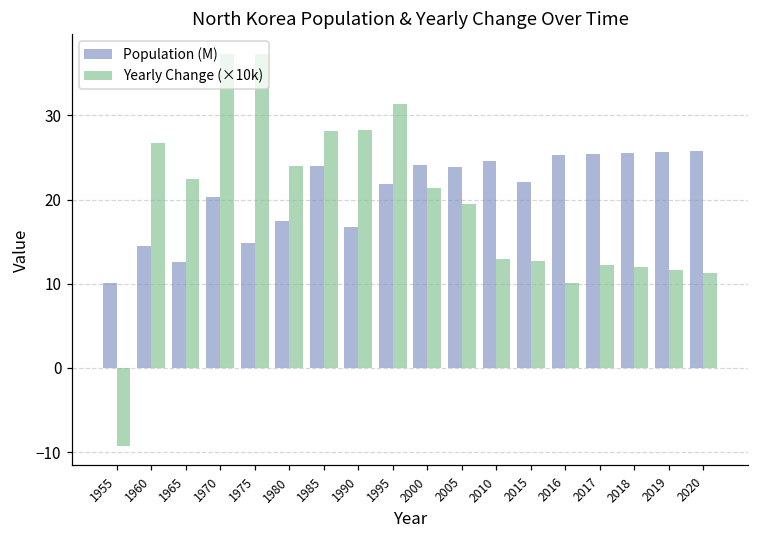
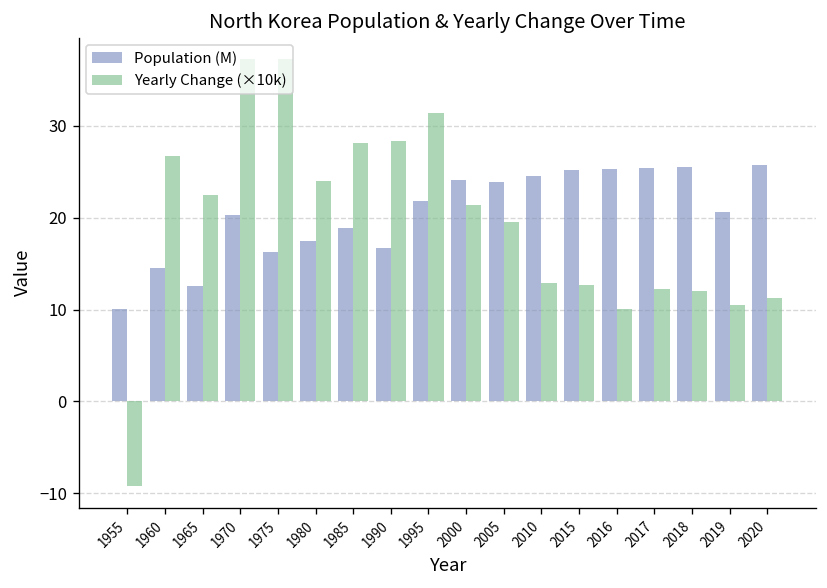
  {
    "Population (M)": {
      "1955": 10,
      "1960": 15,
      "1965": 13,
      "1970": 20,
-     "1975": 15,
+     "1975": 16,
      "1980": 17,
-     "1985": 24,
+     "1985": 19,
      "1990": 17,
      "1995": 22,
      "2000": 24,
      "2005": 24,
      "2010": 25,
-     "2015": 22,
+     "2015": 25,
      "2016": 25,
      "2017": 25,
      "2018": 26,
-     "2019": 26,
+     "2019": 21,
      "2020": 26
    },
    "Yearly Change (×10k)": {
      "1955": -9,
      "1960": 27,
      "1965": 22,
      "1980": 24,
      "1985": 28,
      "1990": 28,
      "1995": 31,
      "2000": 21,
      "2005": 20,
      "2010": 13,
      "2015": 13,
      "2016": 10,
      "2017": 12,
      "2018": 12,
-     "2019": 12,
+     "2019": 10,
      "2020": 11
    }
  }
